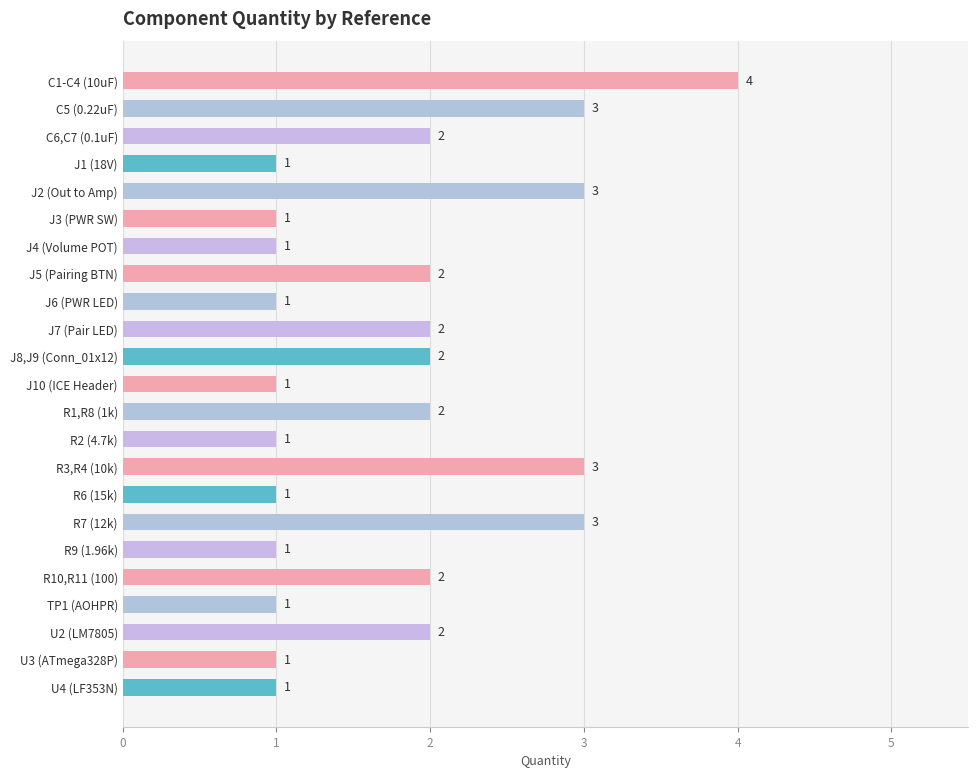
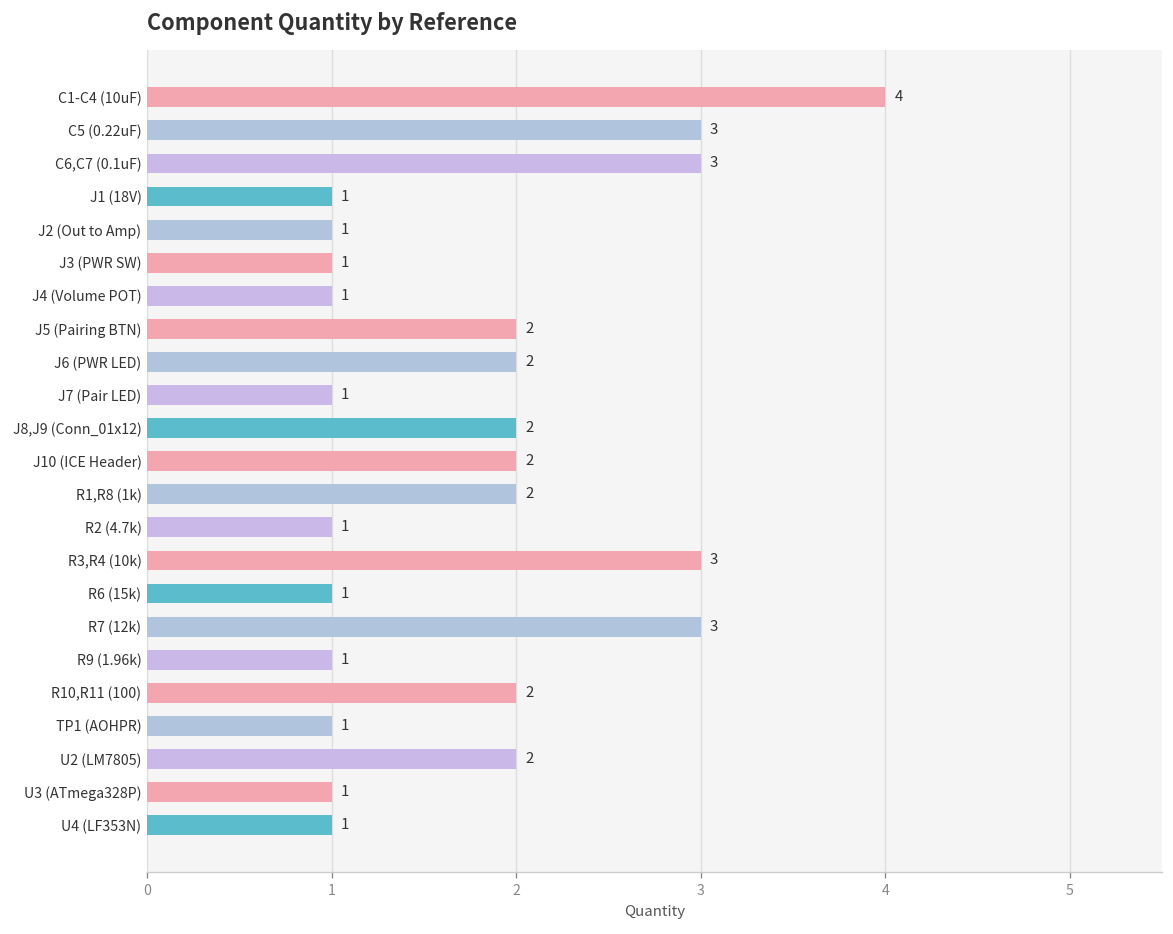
  {
    "C1-C4 (10uF)": 4,
    "C5 (0.22uF)": 3,
-   "C6,C7 (0.1uF)": 2,
+   "C6,C7 (0.1uF)": 3,
    "J1 (18V)": 1,
-   "J2 (Out to Amp)": 3,
+   "J2 (Out to Amp)": 1,
    "J3 (PWR SW)": 1,
    "J4 (Volume POT)": 1,
    "J5 (Pairing BTN)": 2,
-   "J6 (PWR LED)": 1,
-   "J7 (Pair LED)": 2,
+   "J6 (PWR LED)": 2,
+   "J7 (Pair LED)": 1,
    "J8,J9 (Conn_01x12)": 2,
-   "J10 (ICE Header)": 1,
+   "J10 (ICE Header)": 2,
    "R1,R8 (1k)": 2,
    "R2 (4.7k)": 1,
    "R3,R4 (10k)": 3,
    "R6 (15k)": 1,
    "R7 (12k)": 3,
    "R9 (1.96k)": 1,
    "R10,R11 (100)": 2,
    "TP1 (AOHPR)": 1,
    "U2 (LM7805)": 2,
    "U3 (ATmega328P)": 1,
    "U4 (LF353N)": 1
  }
